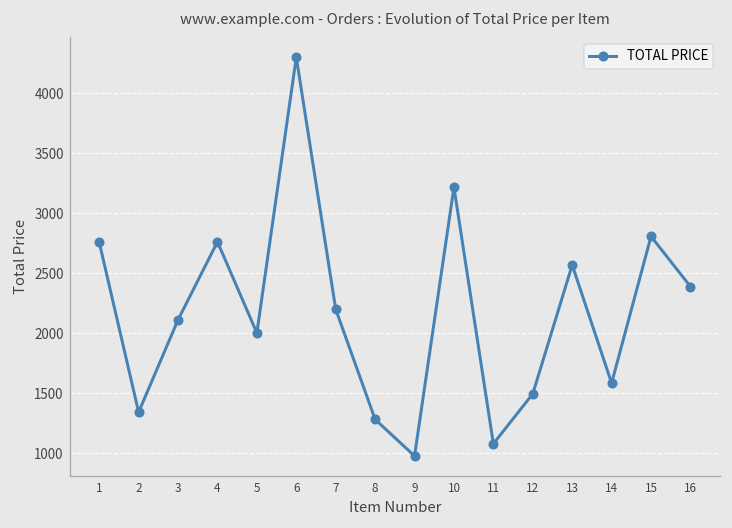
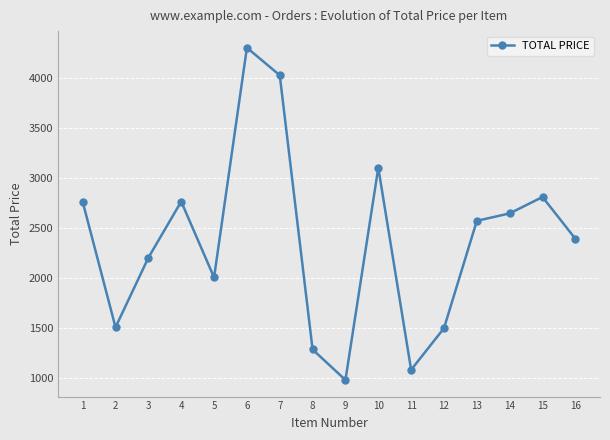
  {
    "1": 2760,
-   "2": 1340,
-   "3": 2110,
+   "2": 1500,
+   "3": 2200,
    "4": 2760,
    "5": 2000,
    "6": 4300,
-   "7": 2200,
+   "7": 4020,
    "8": 1280,
    "9": 980,
-   "10": 3220,
+   "10": 3100,
    "11": 1080,
    "12": 1500,
    "13": 2570,
-   "14": 1580,
+   "14": 2640,
    "15": 2810,
    "16": 2390
  }
